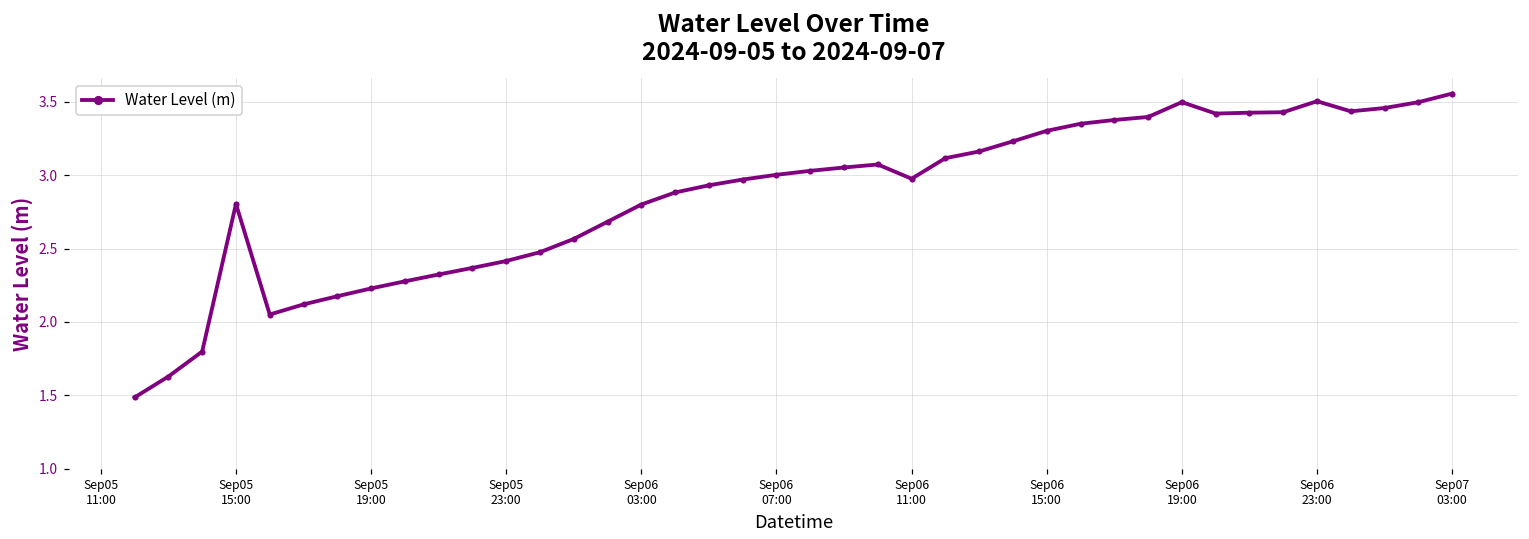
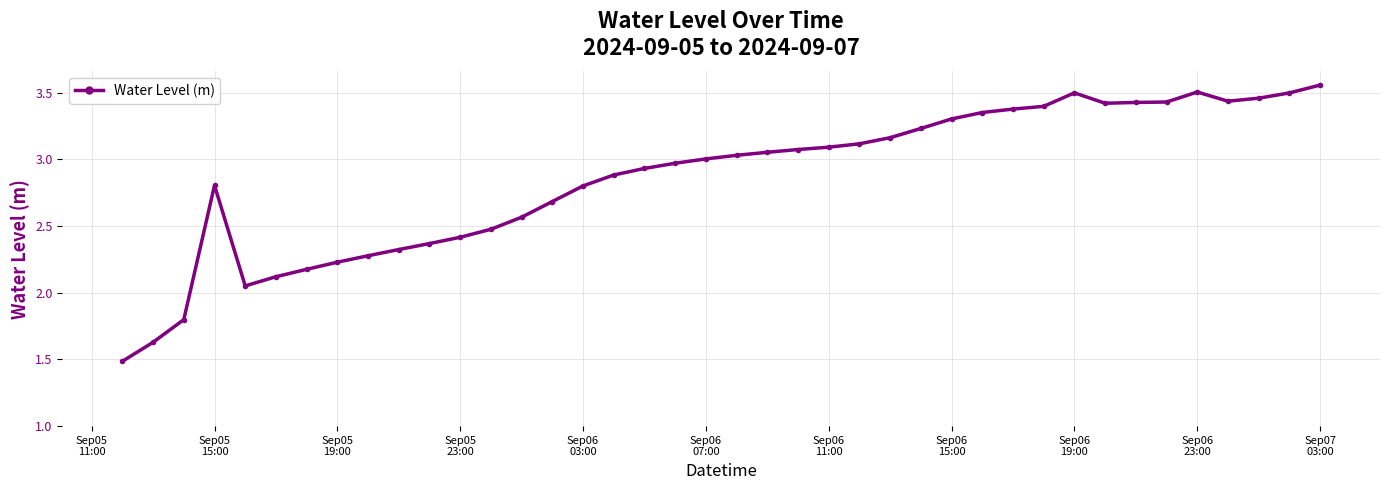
  {
    "Sep05 15:00": 2.80,
    "Sep05 19:00": 2.23,
    "Sep05 23:00": 2.42,
    "Sep06 03:00": 2.80,
    "Sep06 07:00": 3.00,
-   "Sep06 11:00": 2.98,
+   "Sep06 11:00": 3.09,
    "Sep06 15:00": 3.30,
    "Sep06 19:00": 3.50,
    "Sep06 23:00": 3.50,
    "Sep07 03:00": 3.56
  }
